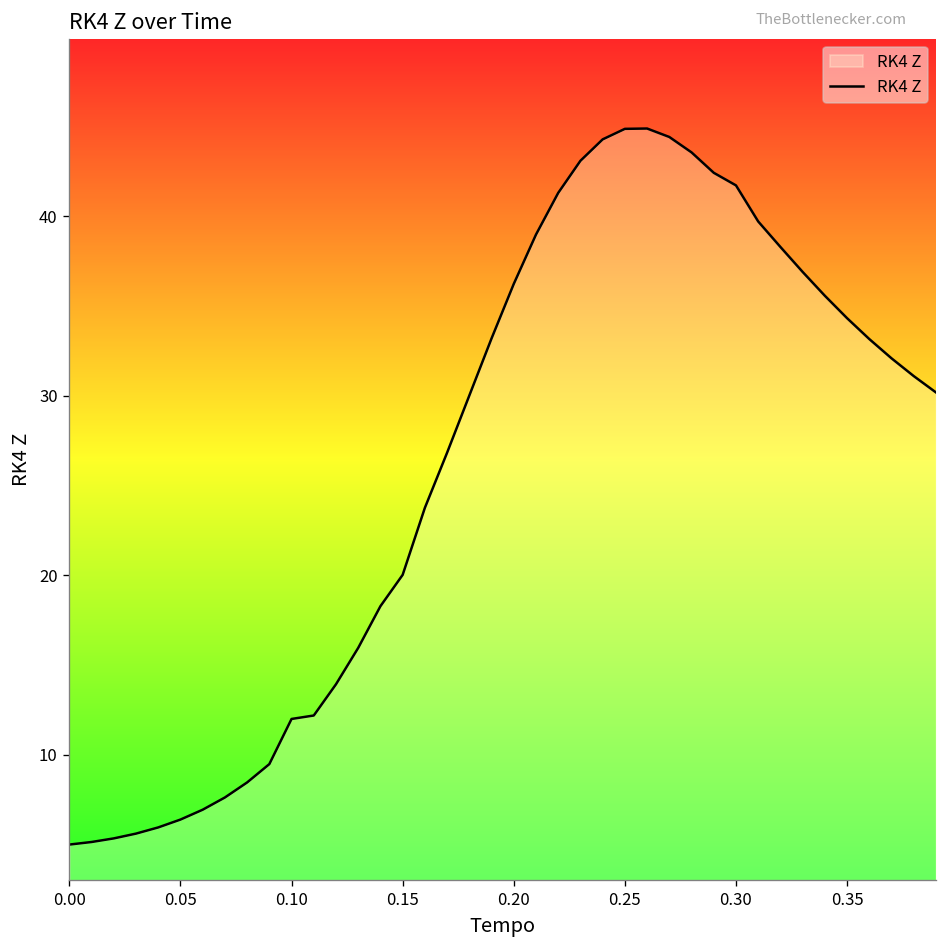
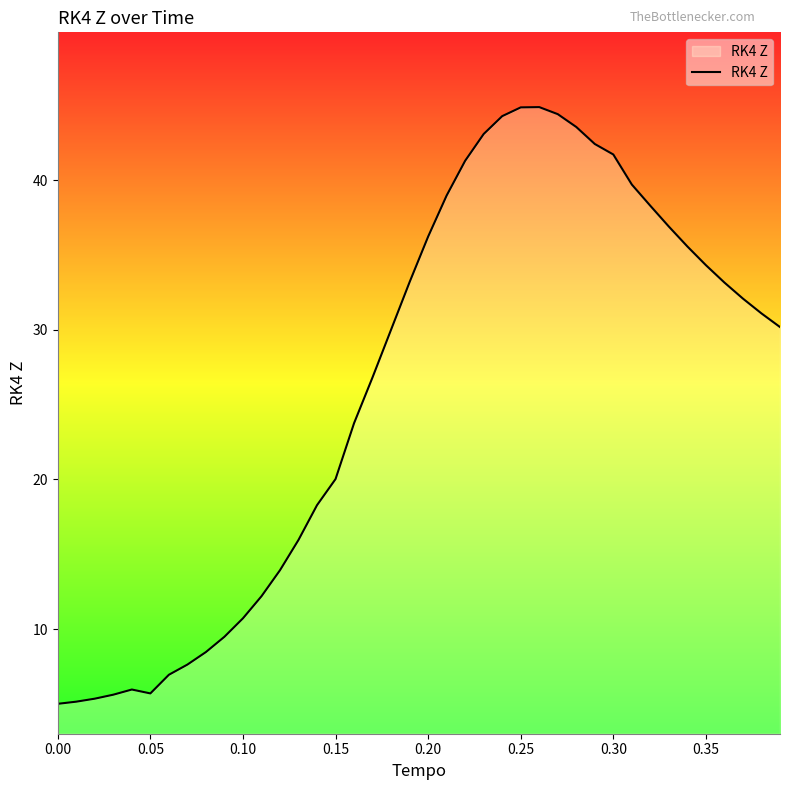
  {
    "0.00": 5.0,
-   "0.05": 6.4,
-   "0.10": 12.0,
+   "0.05": 5.7,
+   "0.10": 10.7,
    "0.15": 20.0,
    "0.20": 36.2,
    "0.25": 44.9,
    "0.30": 41.7,
    "0.35": 34.3
  }
